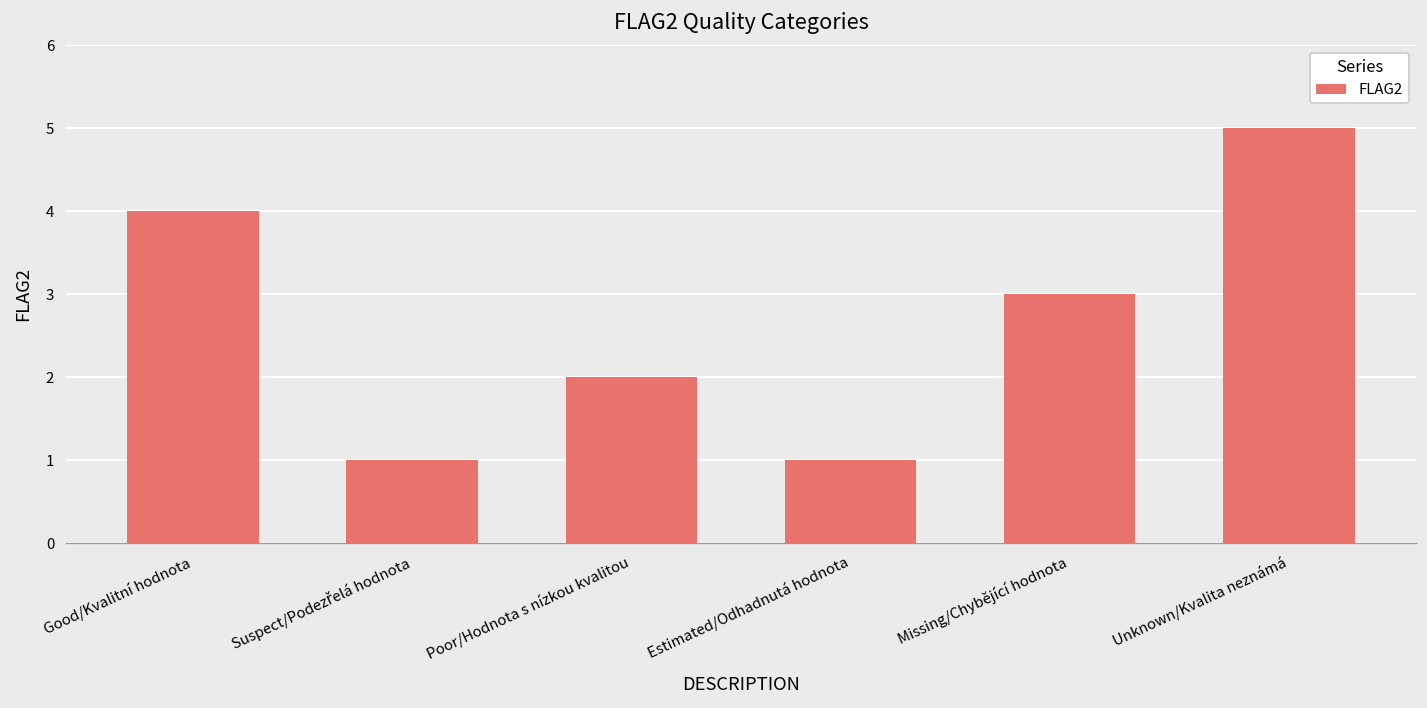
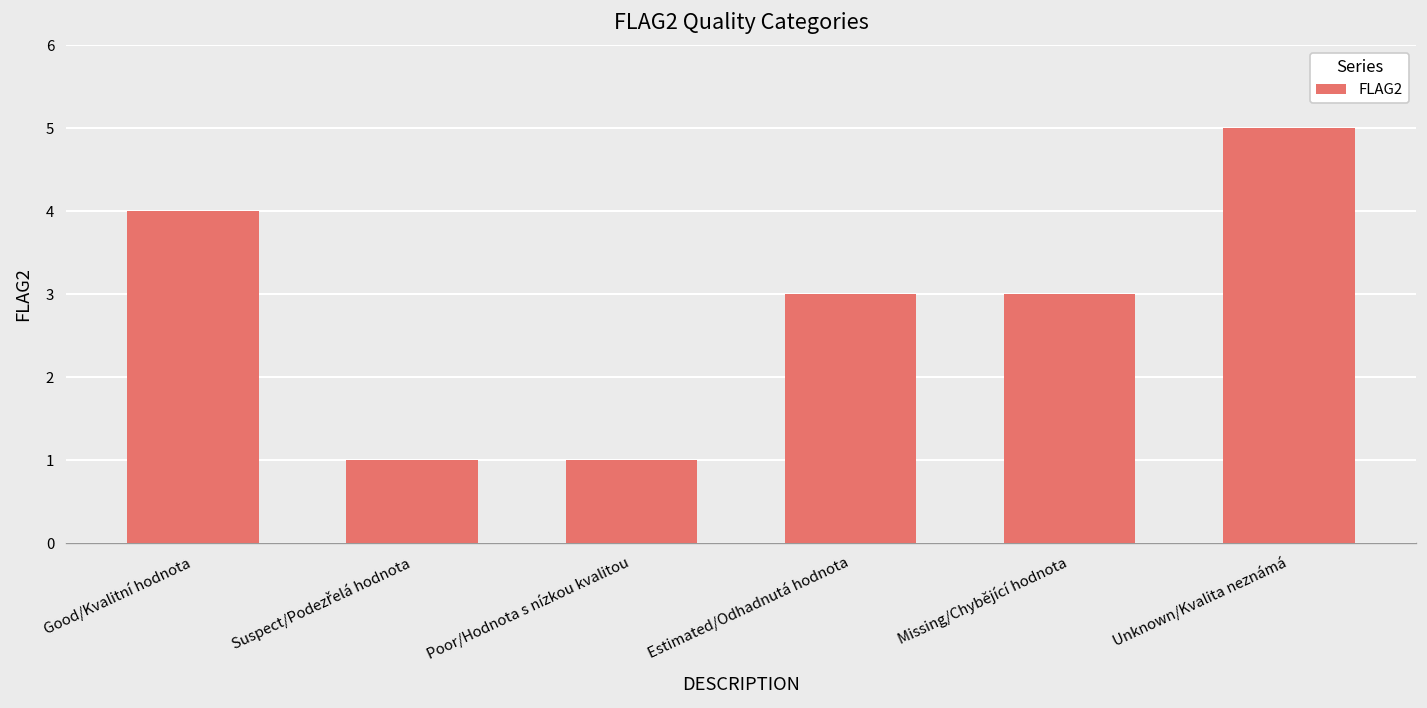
  {
    "Good/Kvalitní hodnota": 4,
    "Suspect/Podezřelá hodnota": 1,
-   "Poor/Hodnota s nízkou kvalitou": 2,
-   "Estimated/Odhadnutá hodnota": 1,
+   "Poor/Hodnota s nízkou kvalitou": 1,
+   "Estimated/Odhadnutá hodnota": 3,
    "Missing/Chybějící hodnota": 3,
    "Unknown/Kvalita neznámá": 5
  }
